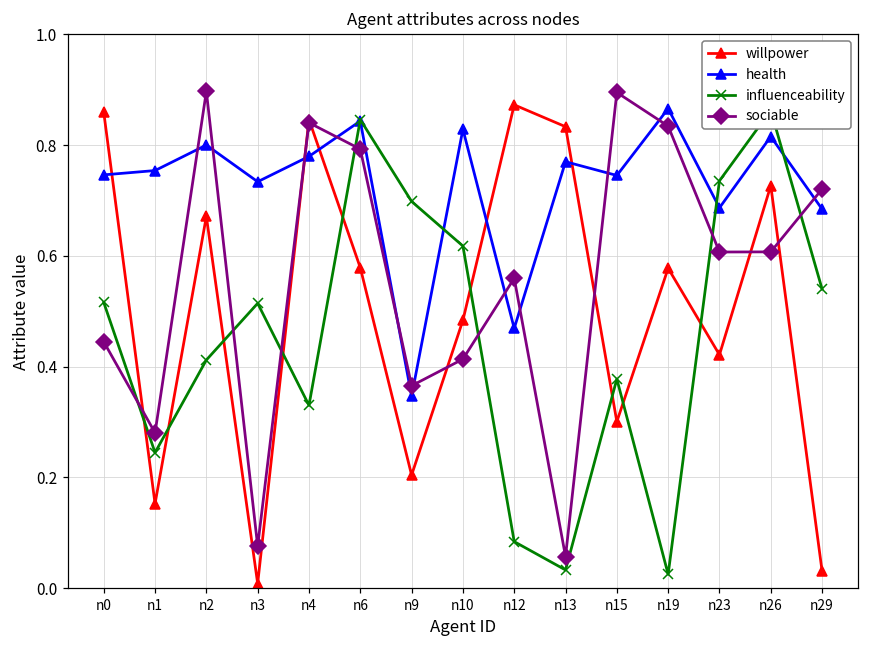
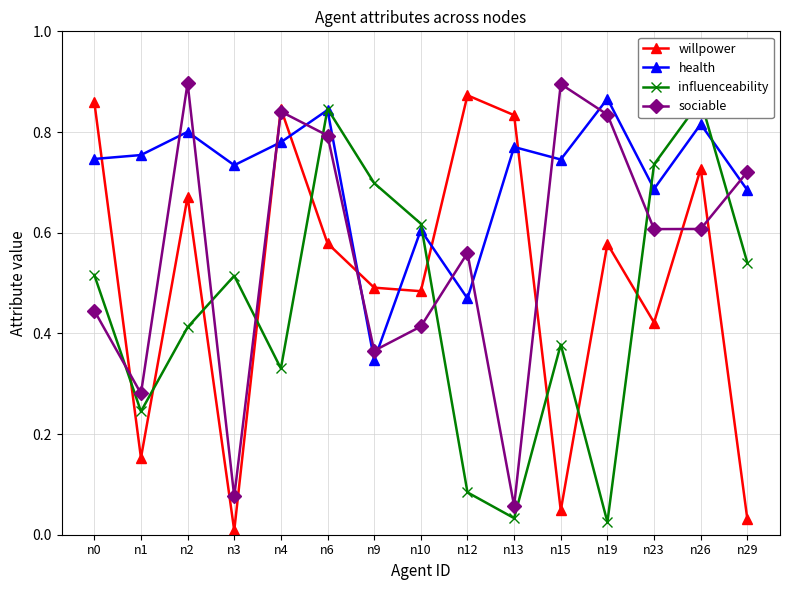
  {
    "willpower": {
      "n0": 0.86,
      "n1": 0.15,
      "n2": 0.67,
      "n3": 0.01,
      "n4": 0.85,
      "n6": 0.58,
-     "n9": 0.20,
+     "n9": 0.49,
      "n10": 0.48,
      "n12": 0.87,
      "n13": 0.83,
-     "n15": 0.30,
+     "n15": 0.05,
      "n19": 0.58,
      "n23": 0.42,
      "n26": 0.73,
      "n29": 0.03
    },
    "health": {
      "n0": 0.75,
      "n1": 0.75,
      "n2": 0.80,
      "n3": 0.73,
      "n4": 0.78,
      "n9": 0.35,
-     "n10": 0.83,
+     "n10": 0.61,
      "n12": 0.47,
      "n13": 0.77,
      "n15": 0.75,
      "n19": 0.87,
      "n23": 0.69,
      "n26": 0.82,
      "n29": 0.68
    },
    "influenceability": {
      "n0": 0.52,
      "n1": 0.24,
      "n2": 0.41,
      "n3": 0.51,
      "n4": 0.33,
      "n9": 0.70,
      "n10": 0.62,
      "n12": 0.08,
      "n13": 0.03,
      "n15": 0.38,
      "n19": 0.03,
      "n23": 0.74,
      "n29": 0.54
    },
    "sociable": {
      "n0": 0.45,
      "n1": 0.28,
      "n2": 0.90,
      "n3": 0.08,
      "n4": 0.84,
      "n6": 0.79,
      "n9": 0.37,
      "n10": 0.41,
      "n12": 0.56,
      "n13": 0.06,
      "n15": 0.90,
      "n19": 0.83,
      "n23": 0.61,
      "n26": 0.61,
      "n29": 0.72
    }
  }
